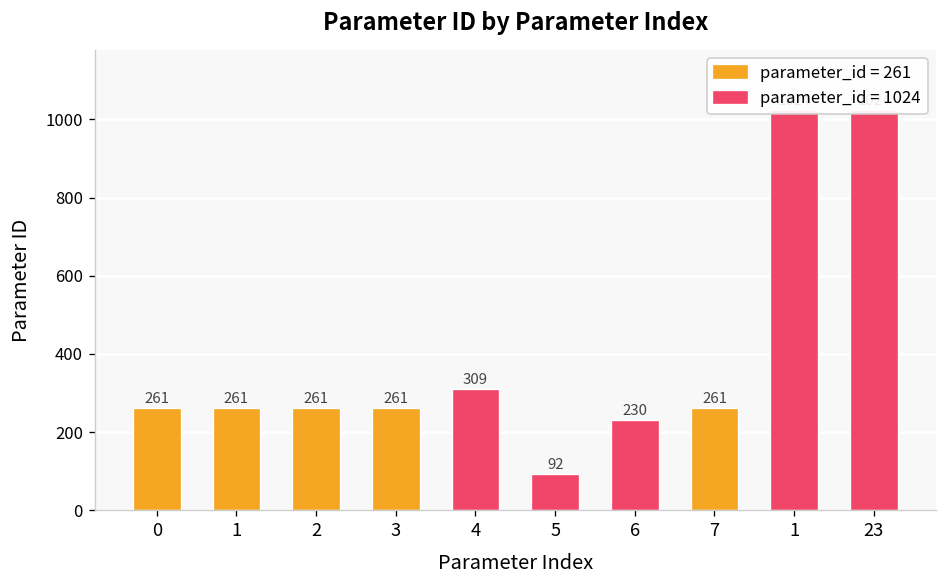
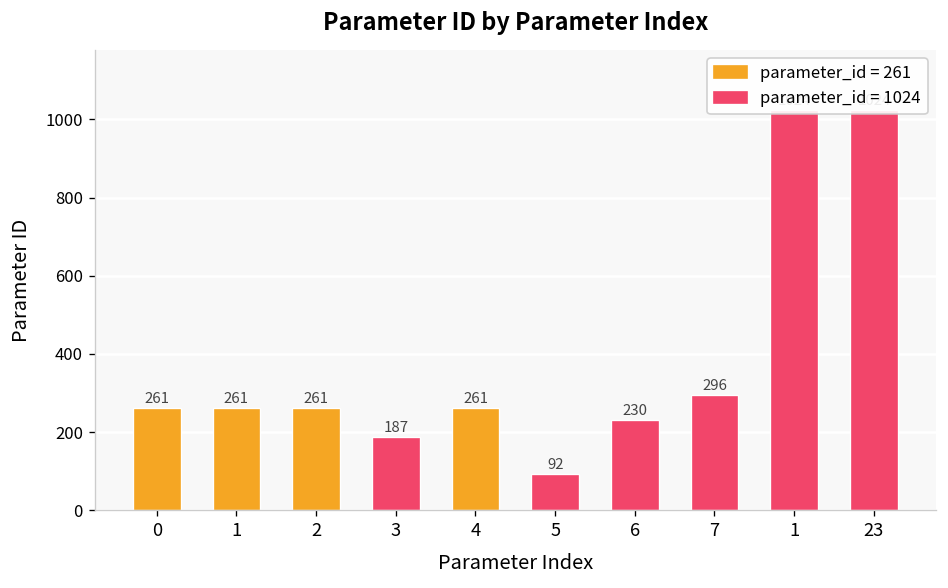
  {
    "0": 261,
    "2": 261,
-   "3": 261,
-   "4": 309,
+   "3": 187,
+   "4": 261,
    "5": 92,
    "6": 230,
-   "7": 261
+   "7": 296
  }
